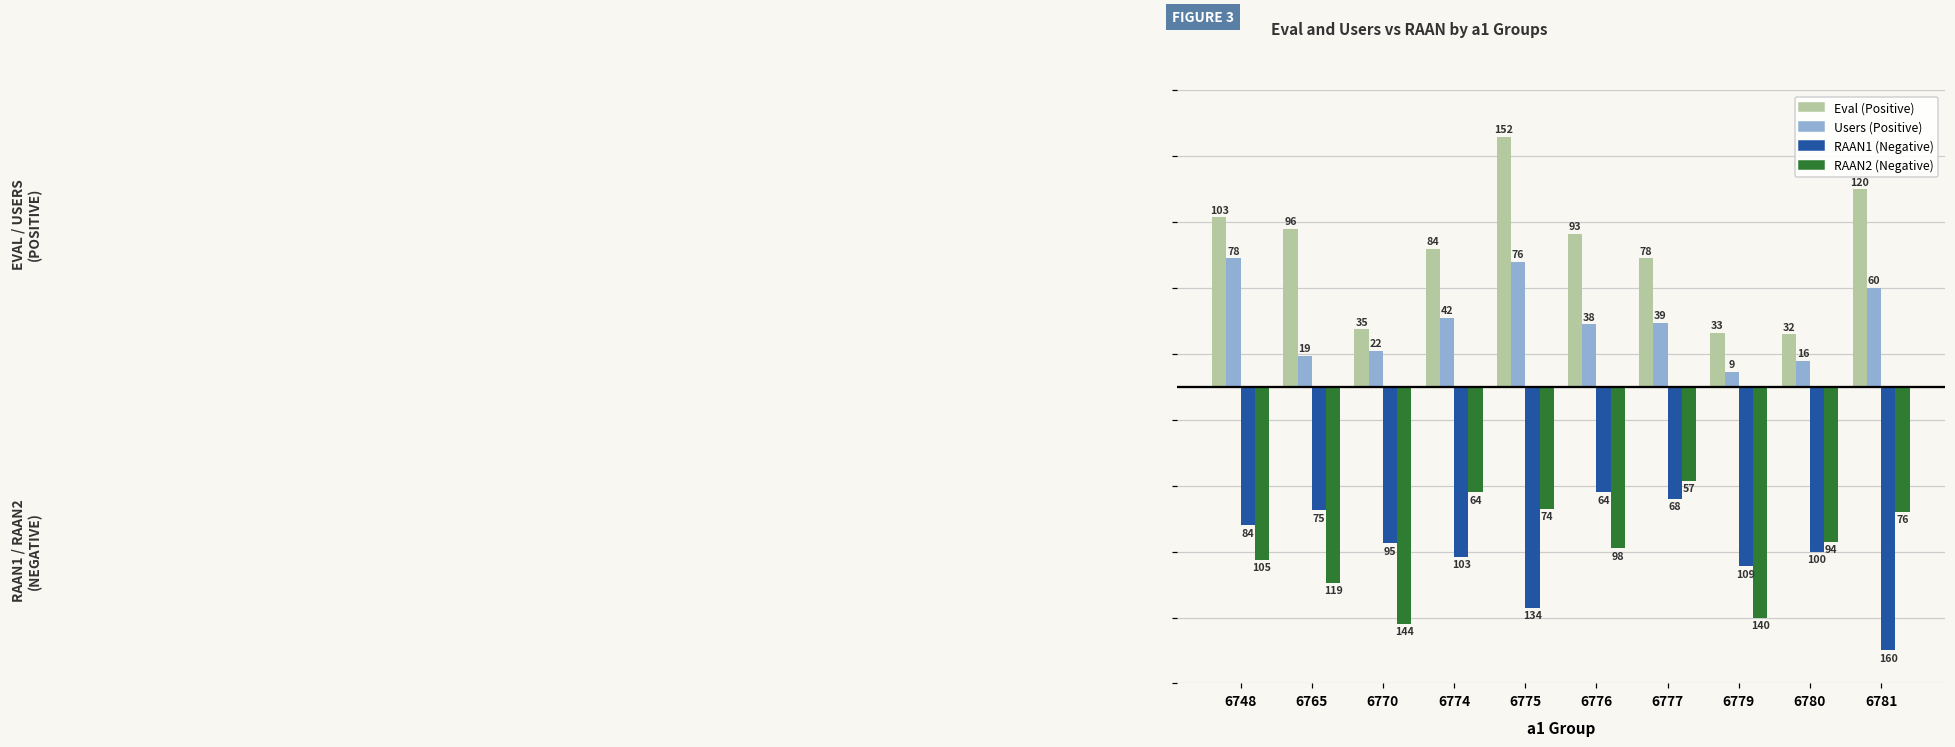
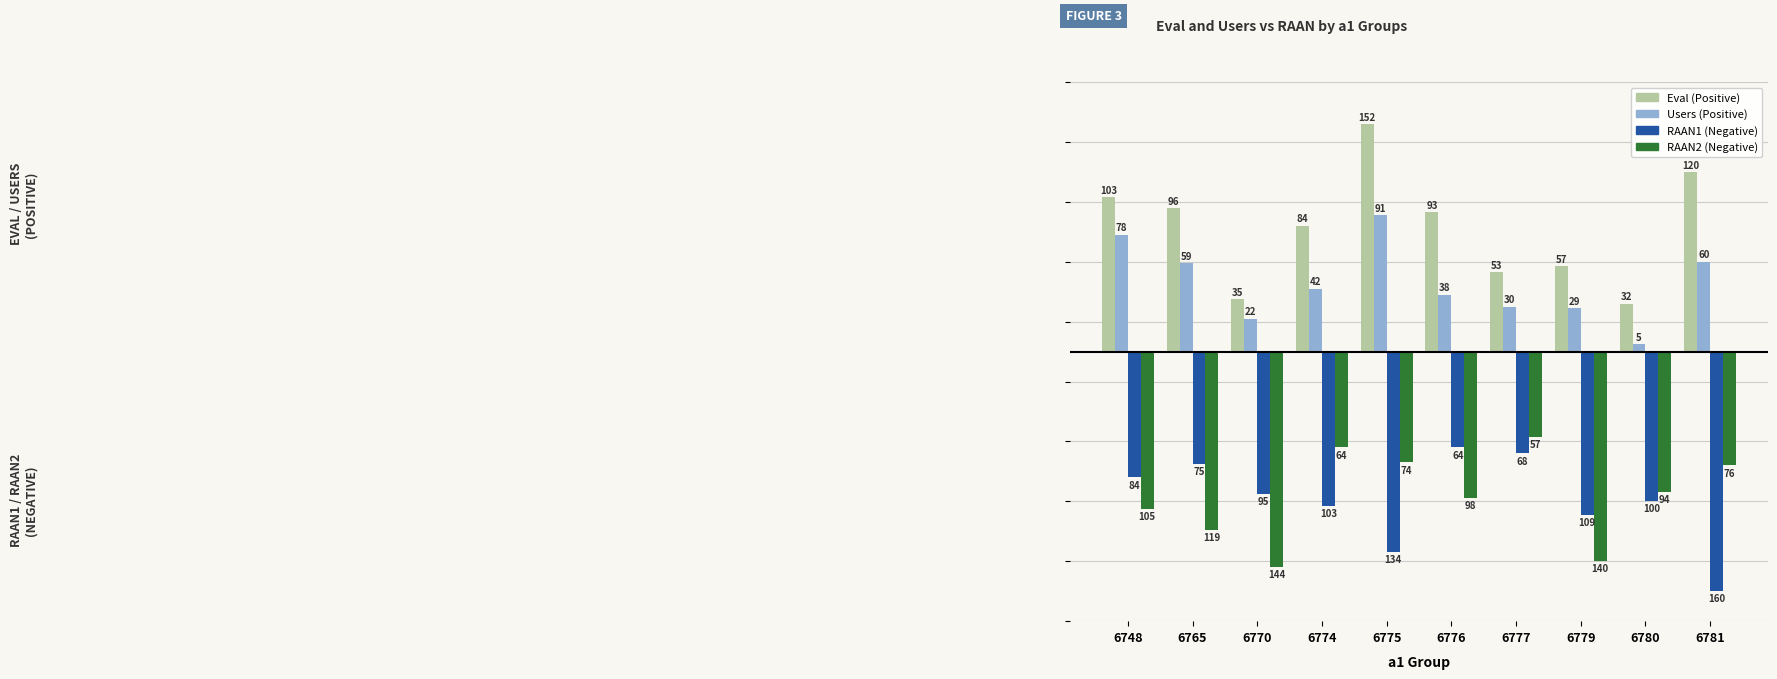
  {
    "Eval (Positive)": {
      "6748": 103,
      "6765": 96,
      "6770": 35,
      "6774": 84,
      "6775": 152,
      "6776": 93,
-     "6777": 78,
-     "6779": 33,
+     "6777": 53,
+     "6779": 57,
      "6780": 32,
      "6781": 120
    },
    "Users (Positive)": {
      "6748": 78,
-     "6765": 19,
+     "6765": 59,
      "6770": 22,
      "6774": 42,
-     "6775": 76,
+     "6775": 91,
      "6776": 38,
-     "6777": 39,
-     "6779": 9,
-     "6780": 16,
+     "6777": 30,
+     "6779": 29,
+     "6780": 5,
      "6781": 60
    }
  }
